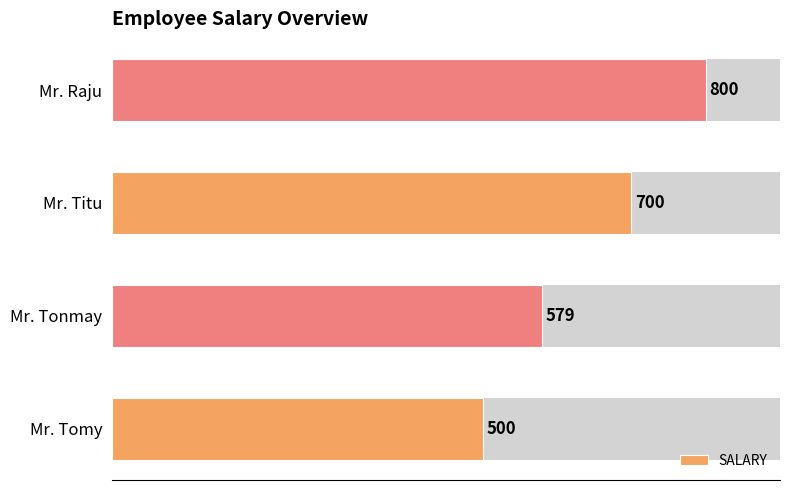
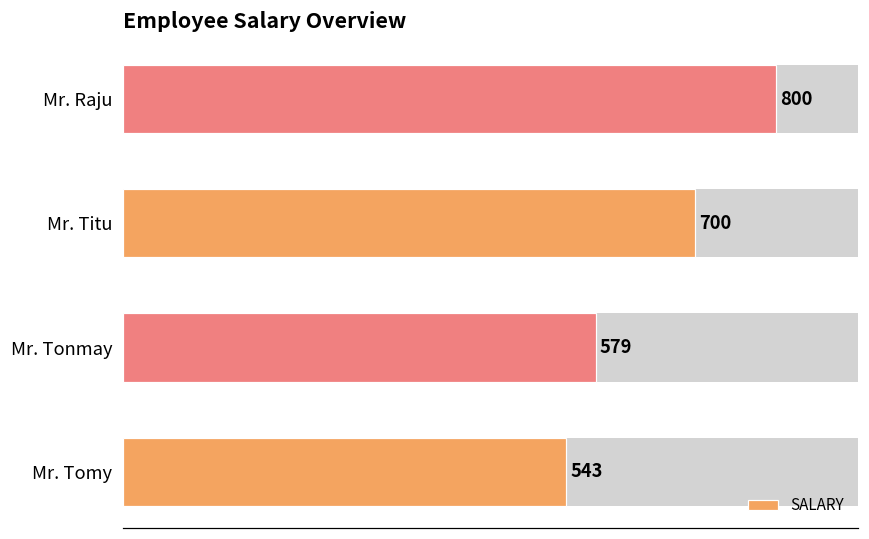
  {
    "Mr. Raju": 800,
    "Mr. Titu": 700,
    "Mr. Tonmay": 579,
-   "Mr. Tomy": 500
+   "Mr. Tomy": 543
  }
